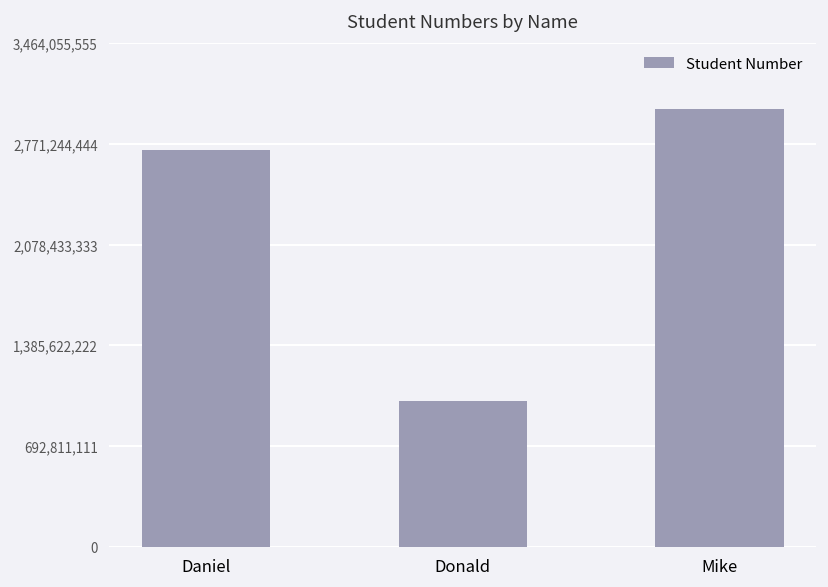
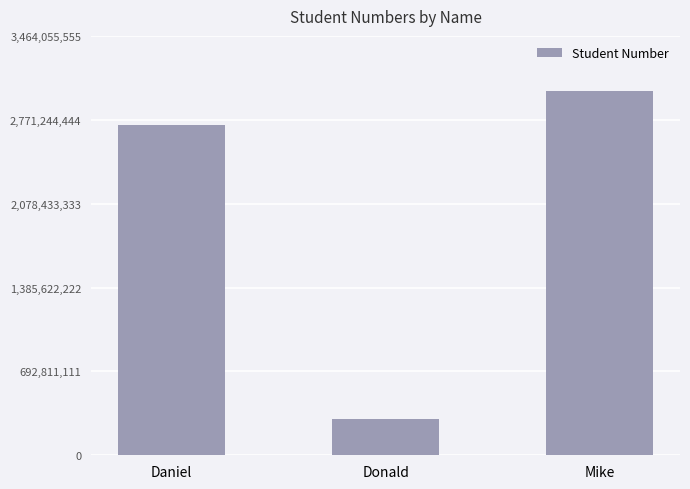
  {
    "Daniel": "2,730,000,000",
-   "Donald": "1,000,000,000",
+   "Donald": "300,000,000",
    "Mike": "3,010,000,000"
  }
